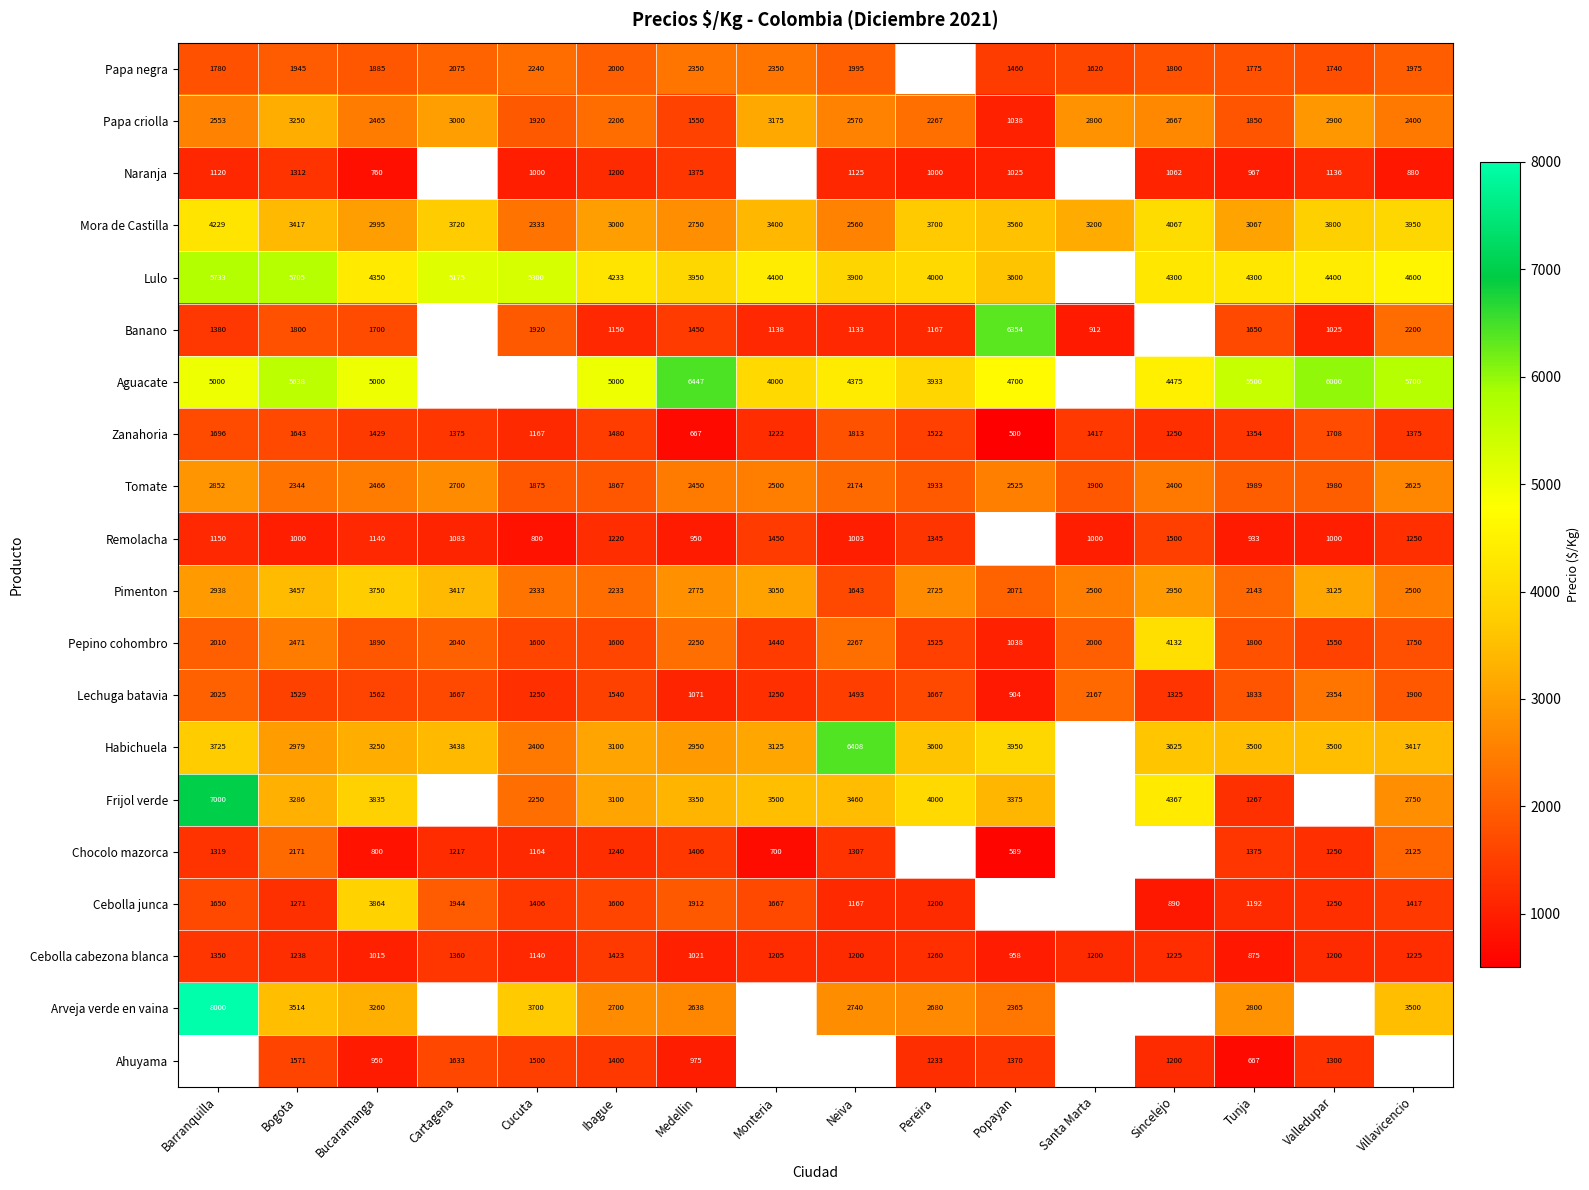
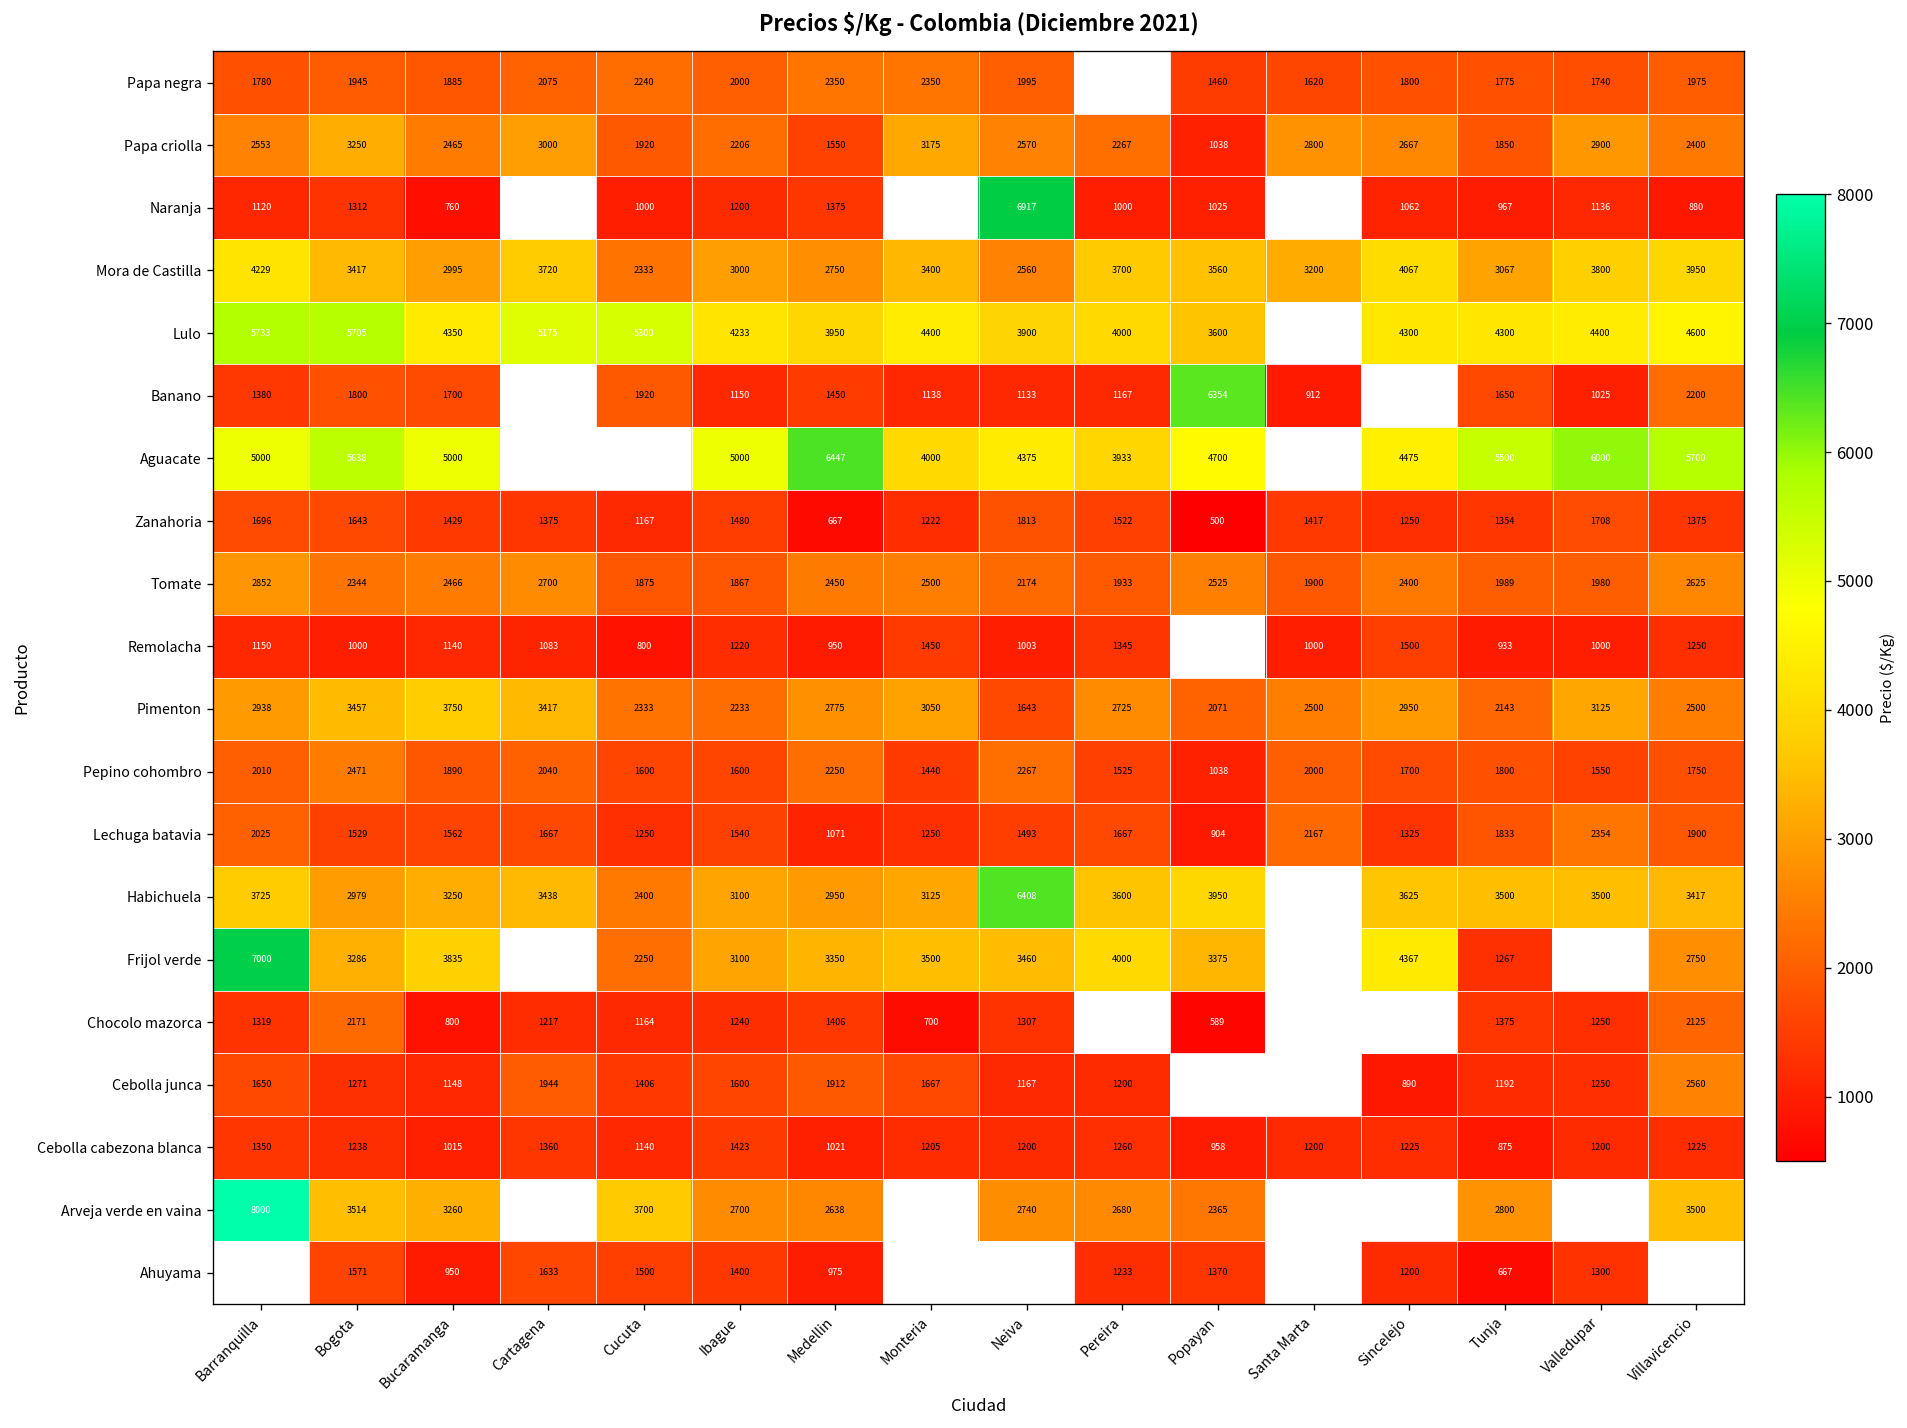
  {
    "Naranja": {
      "Barranquilla": 1120,
      "Bogota": 1312,
      "Bucaramanga": 760,
      "Cucuta": 1000,
      "Ibague": 1200,
      "Medellin": 1375,
-     "Neiva": 1125,
+     "Neiva": 6917,
      "Pereira": 1000,
      "Popayan": 1025,
      "Sincelejo": 1062,
      "Tunja": 967,
      "Valledupar": 1136,
      "Villavicencio": 880
    },
    "Pepino cohombro": {
      "Barranquilla": 2010,
      "Bogota": 2471,
      "Bucaramanga": 1890,
      "Cartagena": 2040,
      "Cucuta": 1600,
      "Ibague": 1600,
      "Medellin": 2250,
      "Monteria": 1440,
      "Neiva": 2267,
      "Pereira": 1525,
      "Popayan": 1038,
      "Santa Marta": 2000,
-     "Sincelejo": 4132,
+     "Sincelejo": 1700,
      "Tunja": 1800,
      "Valledupar": 1550,
      "Villavicencio": 1750
    },
    "Cebolla junca": {
      "Barranquilla": 1650,
      "Bogota": 1271,
-     "Bucaramanga": 3864,
+     "Bucaramanga": 1148,
      "Cartagena": 1944,
      "Cucuta": 1406,
      "Ibague": 1600,
      "Medellin": 1912,
      "Monteria": 1667,
      "Neiva": 1167,
      "Pereira": 1200,
      "Sincelejo": 890,
      "Tunja": 1192,
      "Valledupar": 1250,
-     "Villavicencio": 1417
+     "Villavicencio": 2560
    }
  }
